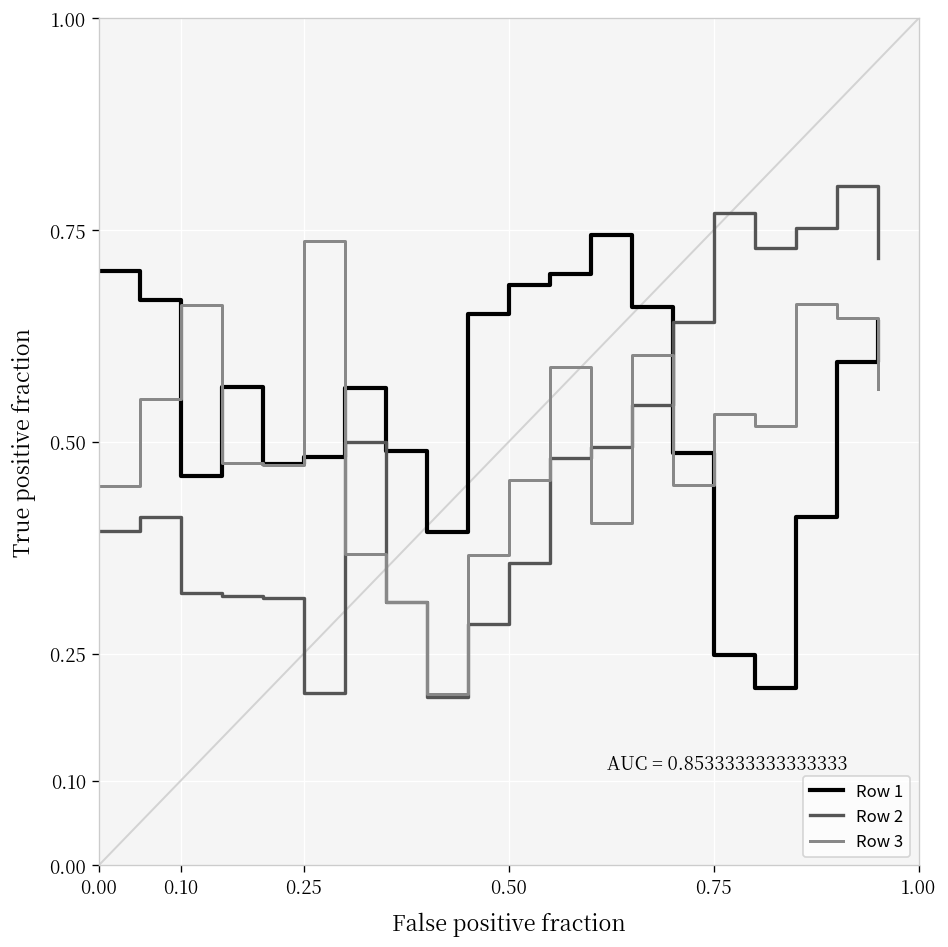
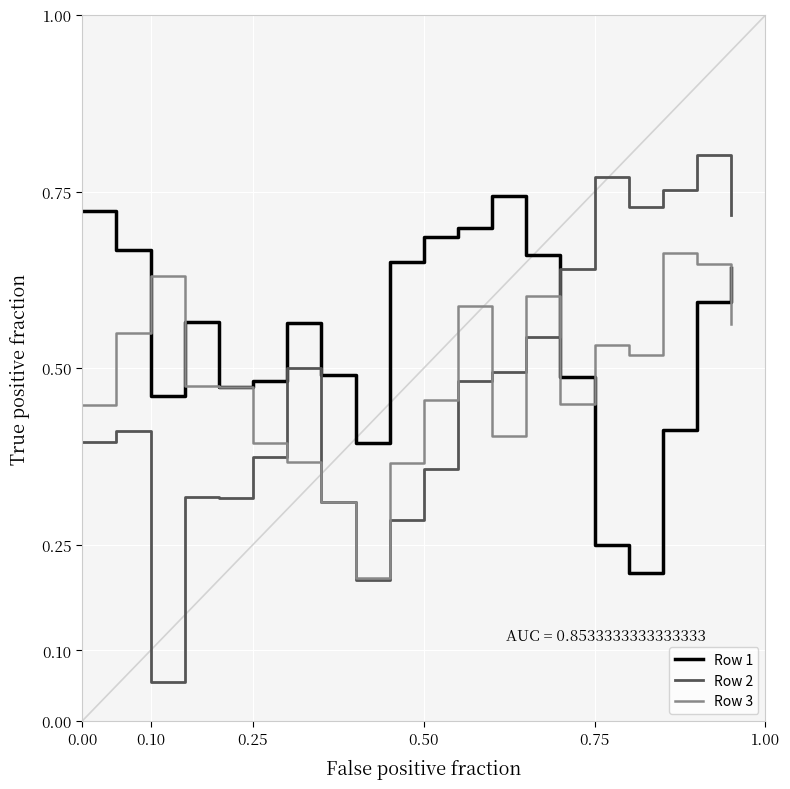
  {
    "Row 1": {
-     "0.00": 0.70,
+     "0.00": 0.72,
      "0.10": 0.46,
      "0.25": 0.48,
      "0.50": 0.69,
      "0.75": 0.25
    },
    "Row 2": {
      "0.00": 0.40,
-     "0.10": 0.32,
-     "0.25": 0.20,
+     "0.10": 0.06,
+     "0.25": 0.37,
      "0.50": 0.36,
      "0.75": 0.77
    },
    "Row 3": {
      "0.00": 0.45,
-     "0.10": 0.66,
-     "0.25": 0.74,
+     "0.10": 0.63,
+     "0.25": 0.39,
      "0.50": 0.45,
      "0.75": 0.53
    }
  }
